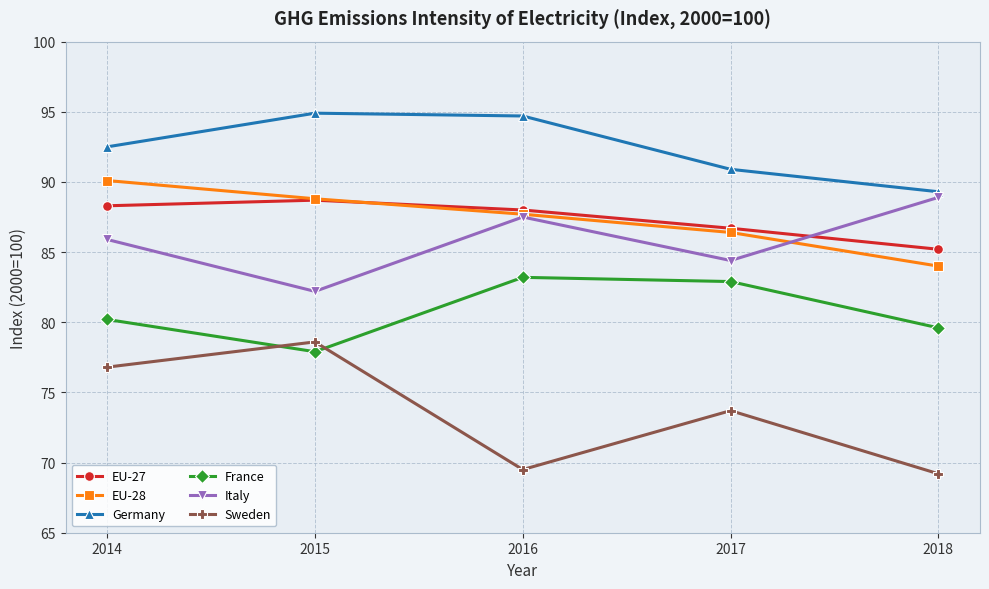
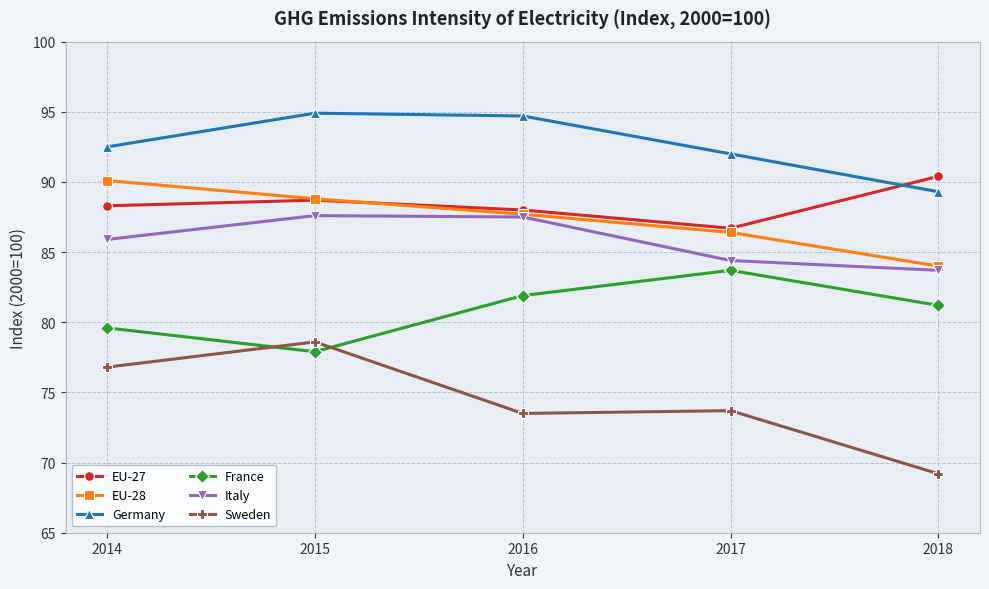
  {
    "EU-27": {
      "2014": 88.3,
      "2016": 88.0,
      "2017": 86.7,
-     "2018": 85.2
+     "2018": 90.4
    },
    "EU-28": {
      "2014": 90.1,
      "2016": 87.7,
      "2017": 86.4,
      "2018": 84.0
    },
    "Germany": {
      "2014": 92.5,
      "2015": 94.9,
      "2016": 94.7,
-     "2017": 90.9,
+     "2017": 92.0,
      "2018": 89.3
    },
    "France": {
-     "2014": 80.2,
+     "2014": 79.6,
      "2015": 77.9,
-     "2016": 83.2,
-     "2017": 82.9,
-     "2018": 79.6
+     "2016": 81.9,
+     "2017": 83.7,
+     "2018": 81.2
    },
    "Italy": {
      "2014": 85.9,
-     "2015": 82.2,
+     "2015": 87.6,
      "2016": 87.5,
      "2017": 84.4,
-     "2018": 88.9
+     "2018": 83.7
    },
    "Sweden": {
      "2014": 76.8,
      "2015": 78.6,
-     "2016": 69.5,
+     "2016": 73.5,
      "2017": 73.7,
      "2018": 69.2
    }
  }
